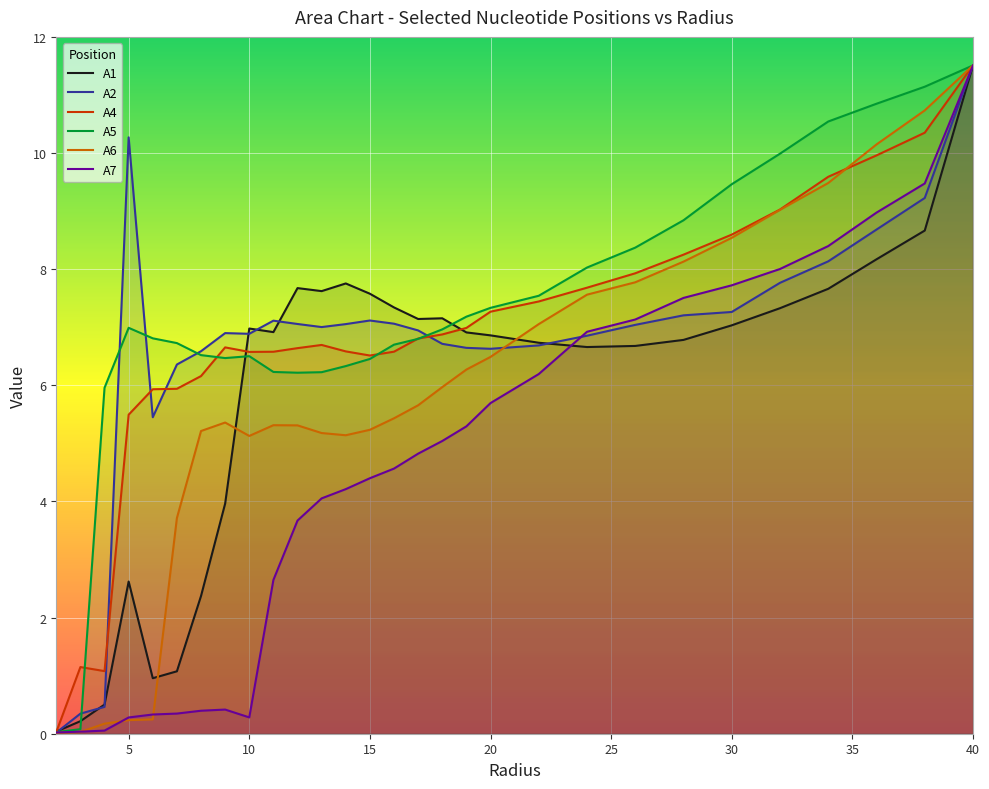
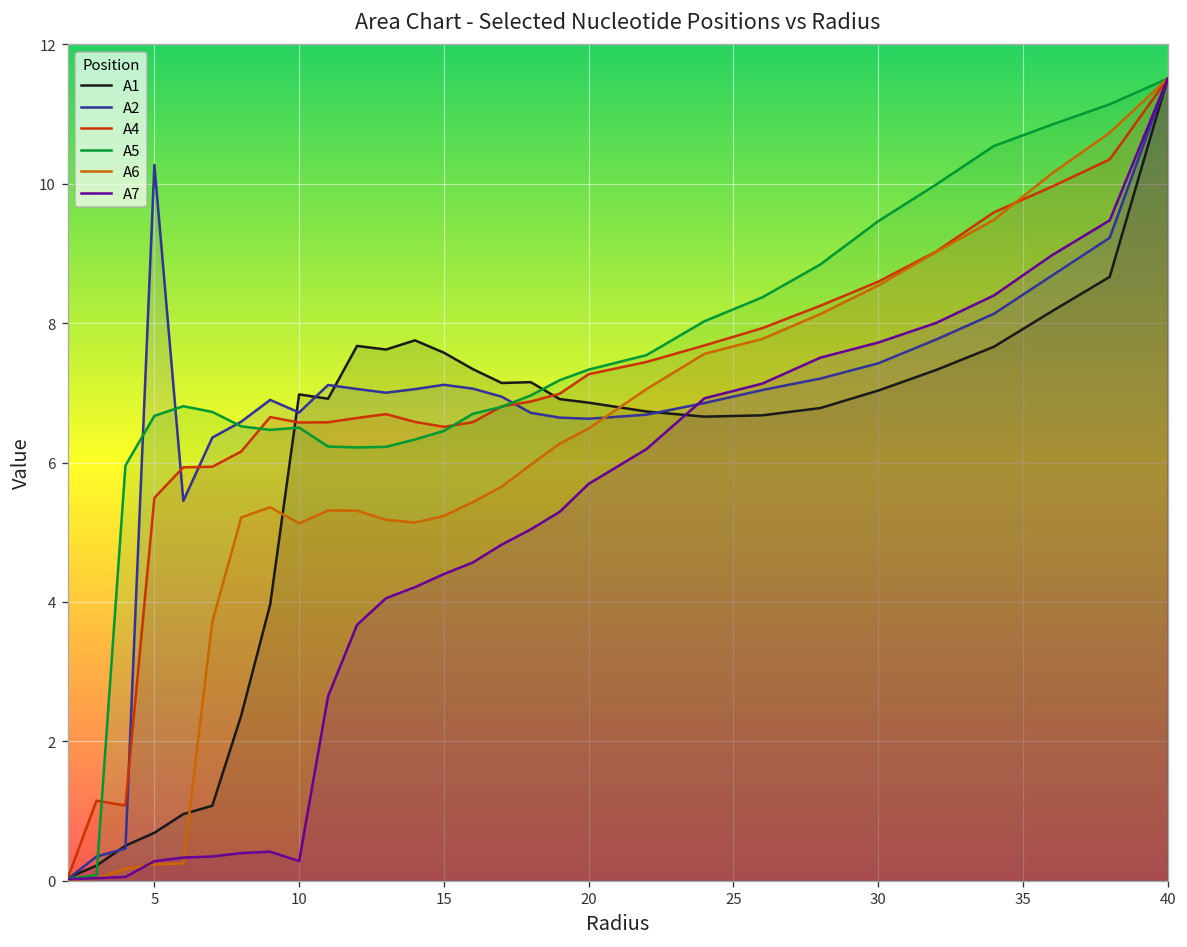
  {
    "A1": {
-     "5": 2.6,
+     "5": 0.7,
      "10": 7.0,
      "15": 7.6,
      "20": 6.9,
      "30": 7.0
    },
    "A2": {
      "5": 10.3,
-     "10": 6.9,
+     "10": 6.7,
      "15": 7.1,
      "20": 6.6,
-     "30": 7.3
+     "30": 7.4
    },
    "A5": {
-     "5": 7.0,
+     "5": 6.7,
      "10": 6.5,
      "15": 6.5,
      "20": 7.3,
      "30": 9.5
    },
    "A7": {
      "5": 0.3,
      "10": 0.3,
      "15": 4.4,
      "20": 5.7,
      "30": 7.7
    }
  }
